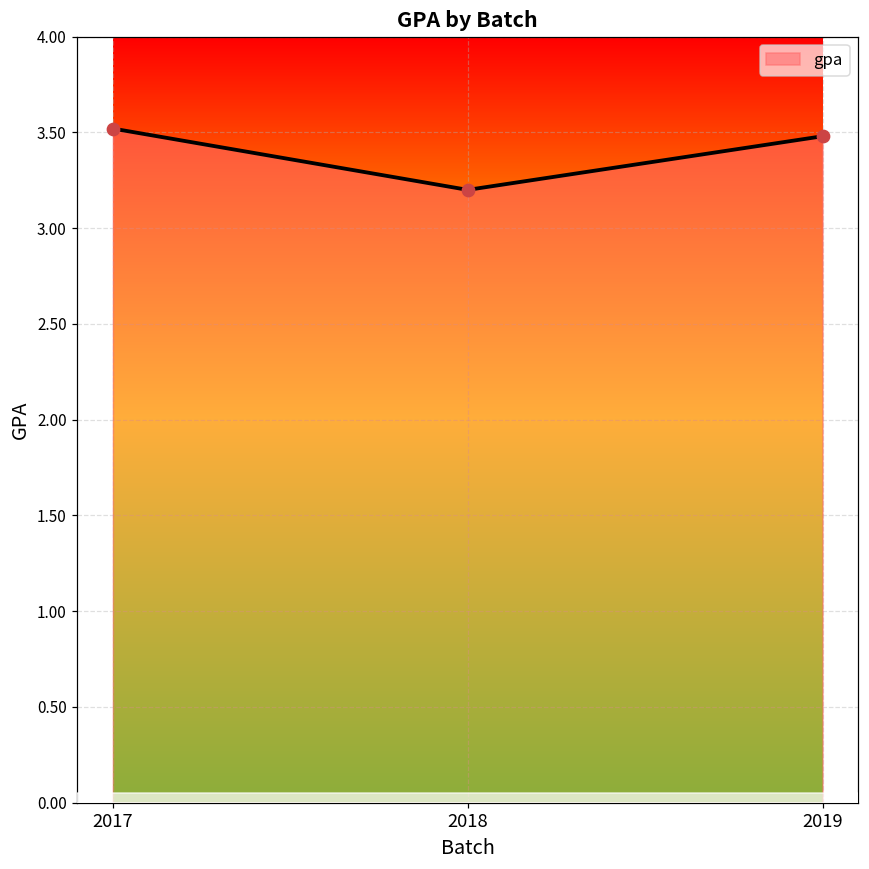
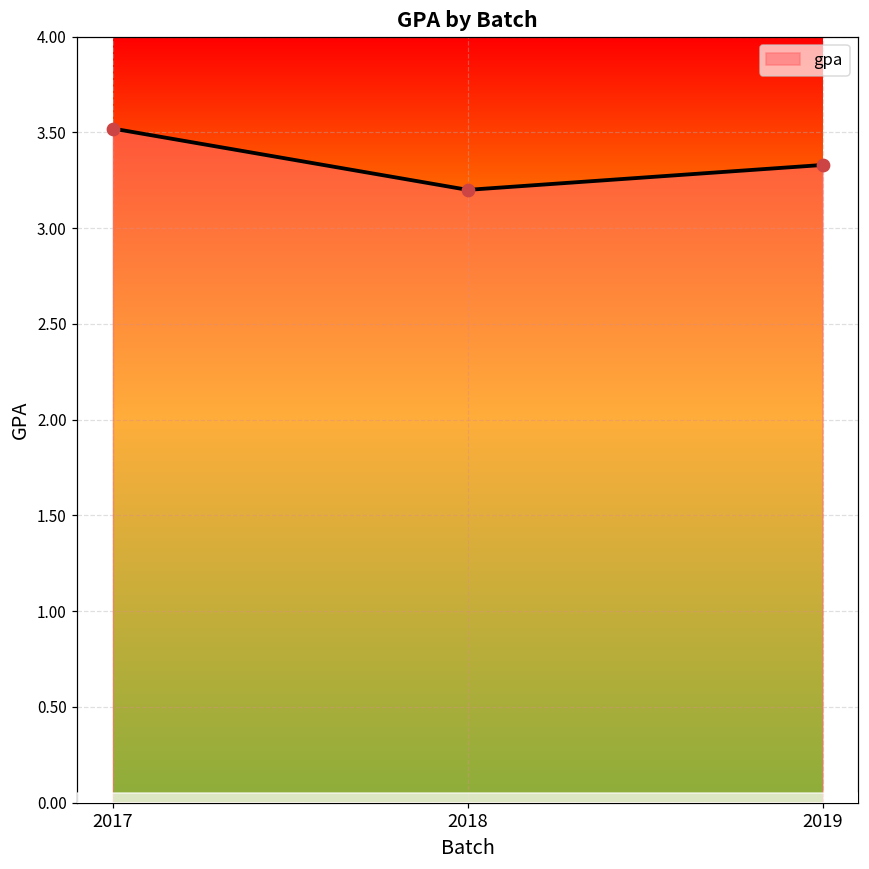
  {
    "2017": 3.52,
    "2018": 3.20,
-   "2019": 3.48
+   "2019": 3.33
  }
